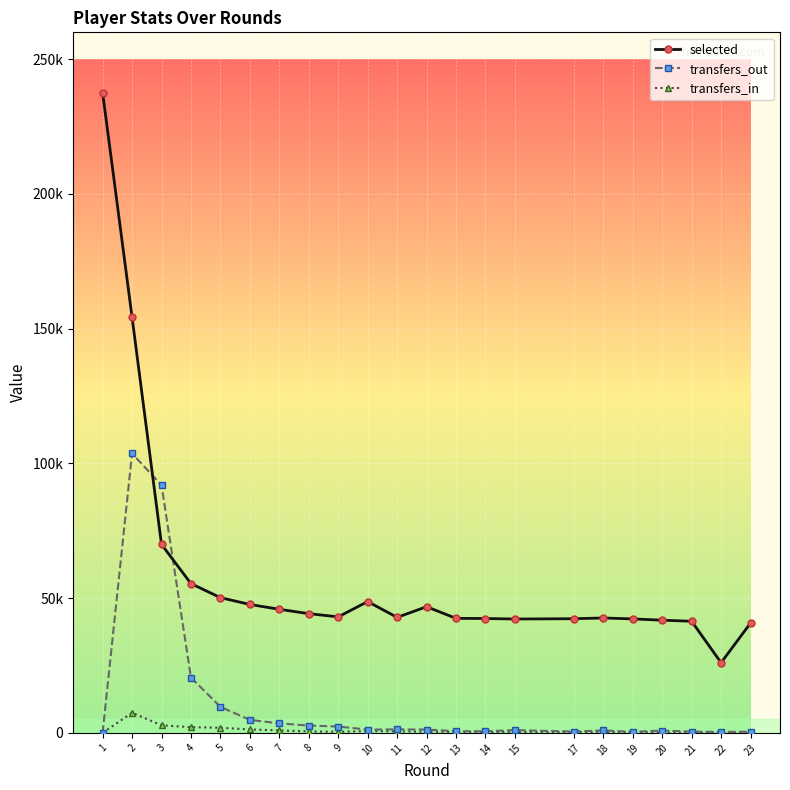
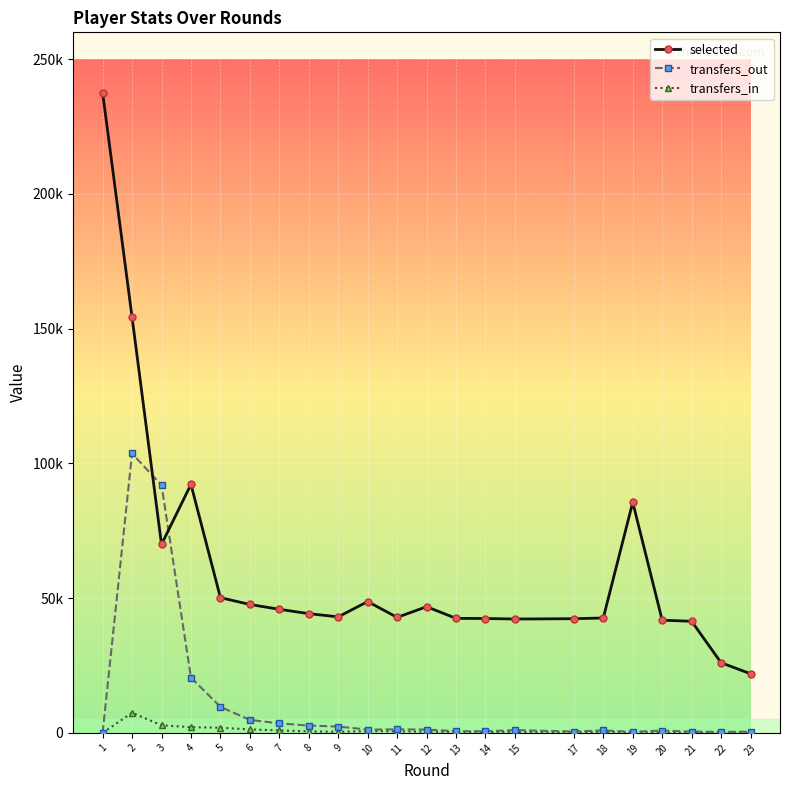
  {
    "selected": {
      "1": 238000,
      "2": 154000,
      "3": 70000,
-     "4": 55000,
+     "4": 92000,
      "5": 50000,
      "6": 48000,
      "7": 46000,
      "8": 44000,
      "9": 43000,
      "10": 49000,
      "11": 43000,
      "12": 47000,
      "13": 43000,
      "14": 42000,
      "15": 42000,
      "17": 42000,
      "18": 43000,
-     "19": 42000,
+     "19": 86000,
      "20": 42000,
      "21": 41000,
      "22": 26000,
-     "23": 41000
+     "23": 22000
    }
  }
